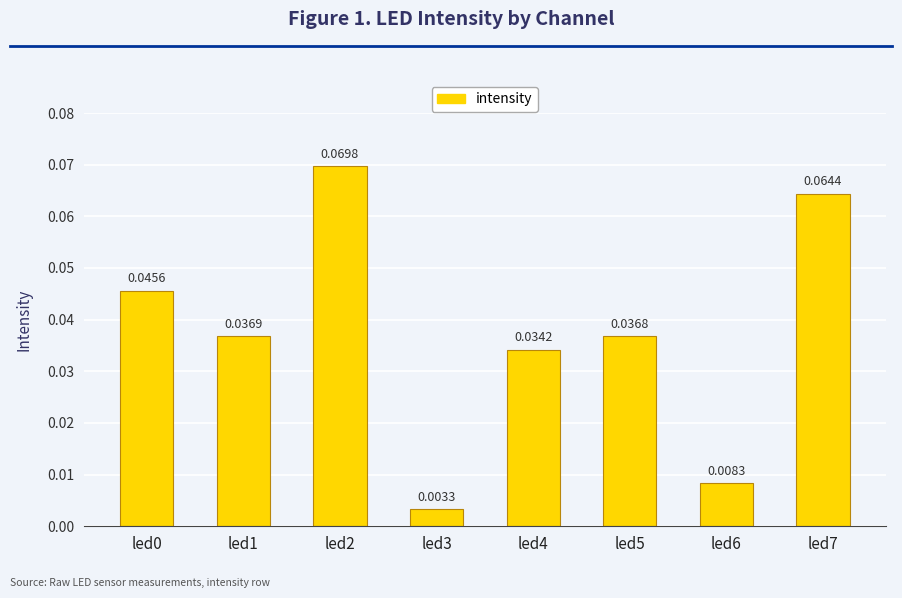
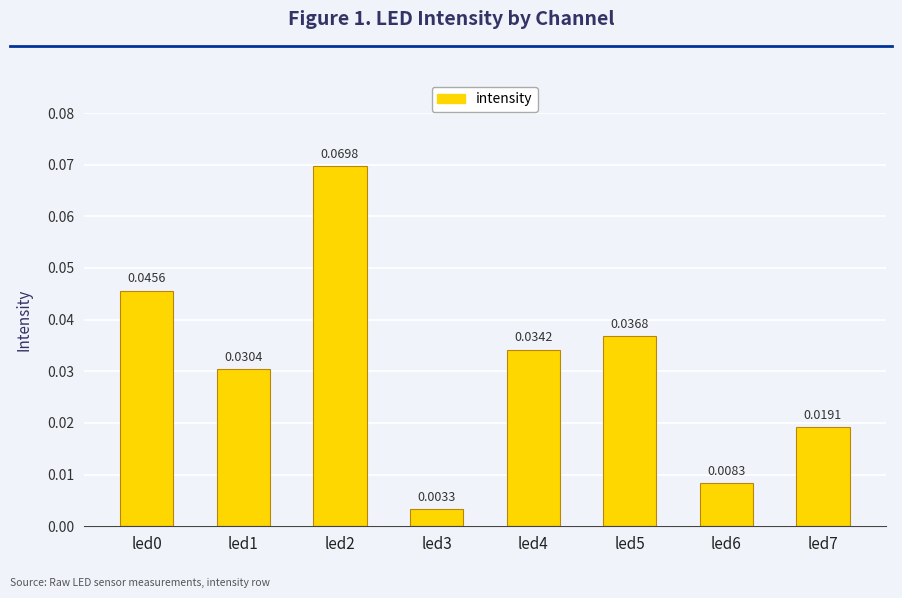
  {
    "led0": 0.0456,
-   "led1": 0.0369,
+   "led1": 0.0304,
    "led2": 0.0698,
    "led3": 0.0033,
    "led4": 0.0342,
    "led5": 0.0368,
    "led6": 0.0083,
-   "led7": 0.0644
+   "led7": 0.0191
  }
